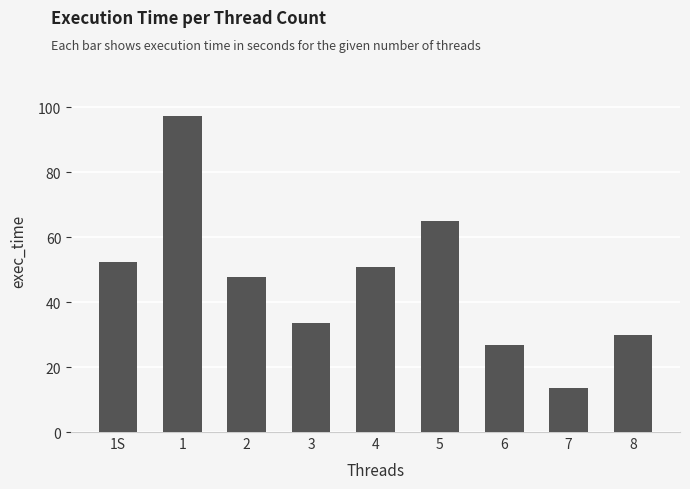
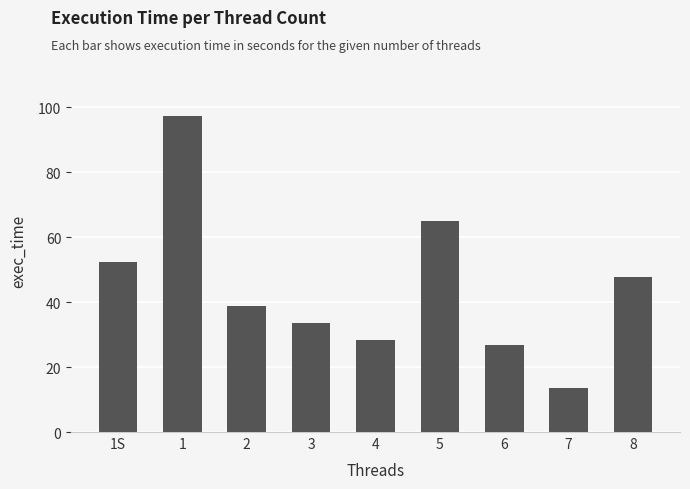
  {
    "1S": 52,
    "1": 97,
-   "2": 48,
+   "2": 39,
    "3": 34,
-   "4": 51,
+   "4": 28,
    "5": 65,
    "6": 27,
    "7": 14,
-   "8": 30
+   "8": 48
  }
